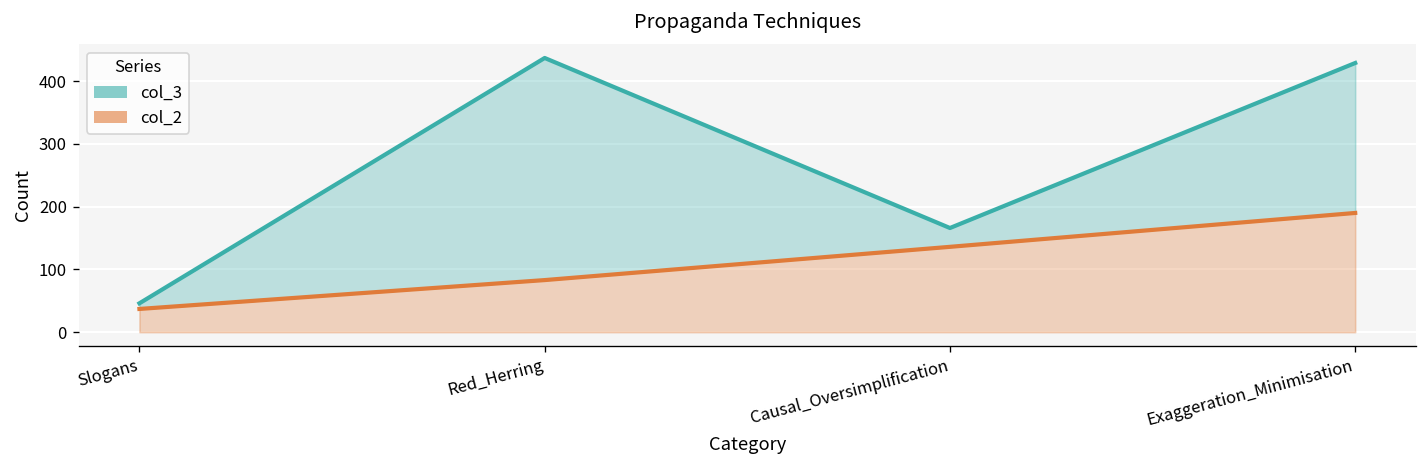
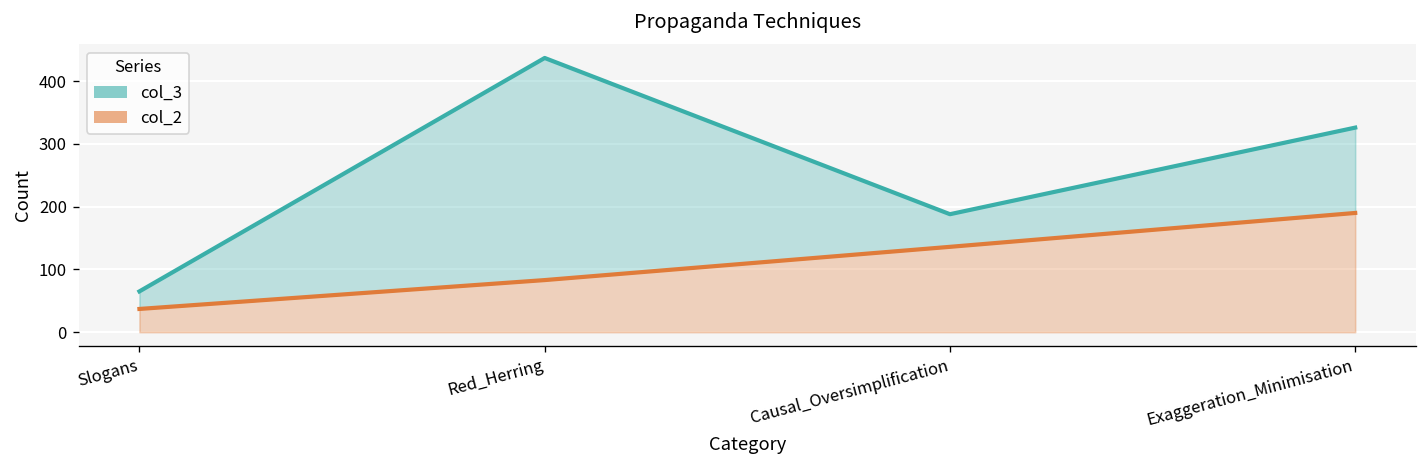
  {
    "col_3": {
-     "Slogans": 50,
+     "Slogans": 70,
      "Red_Herring": 440,
-     "Causal_Oversimplification": 170,
-     "Exaggeration_Minimisation": 430
+     "Causal_Oversimplification": 190,
+     "Exaggeration_Minimisation": 330
    },
    "col_2": {
      "Slogans": 40,
      "Red_Herring": 80,
      "Causal_Oversimplification": 140,
      "Exaggeration_Minimisation": 190
    }
  }
